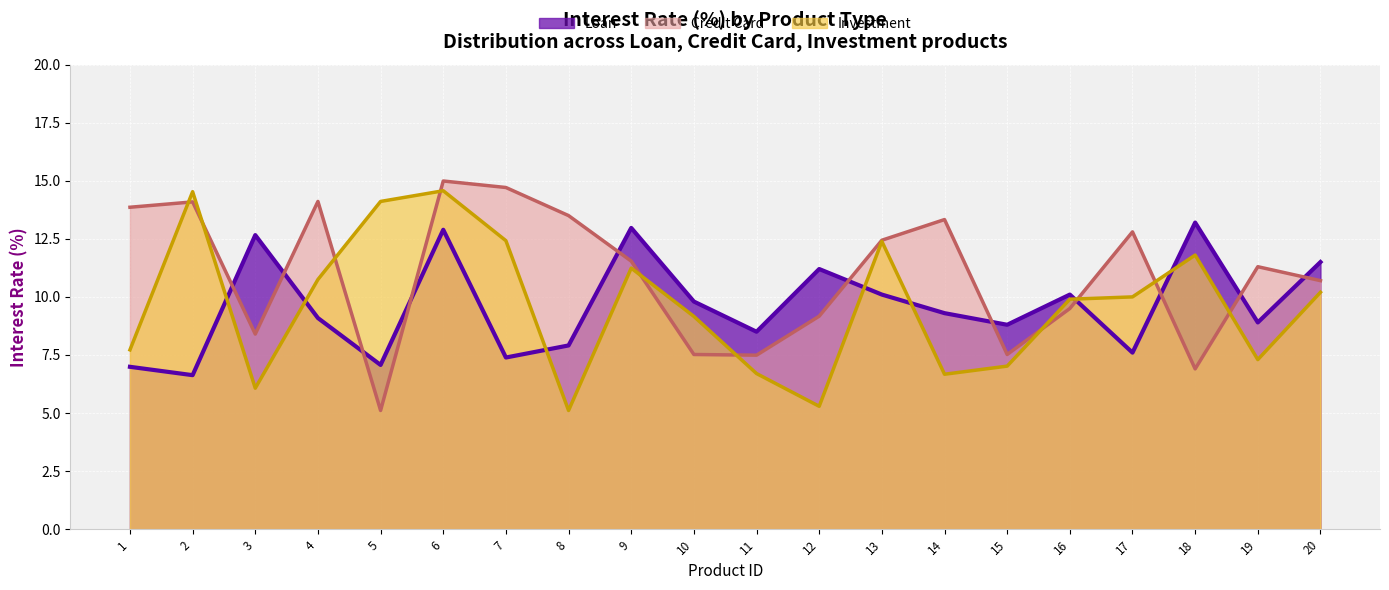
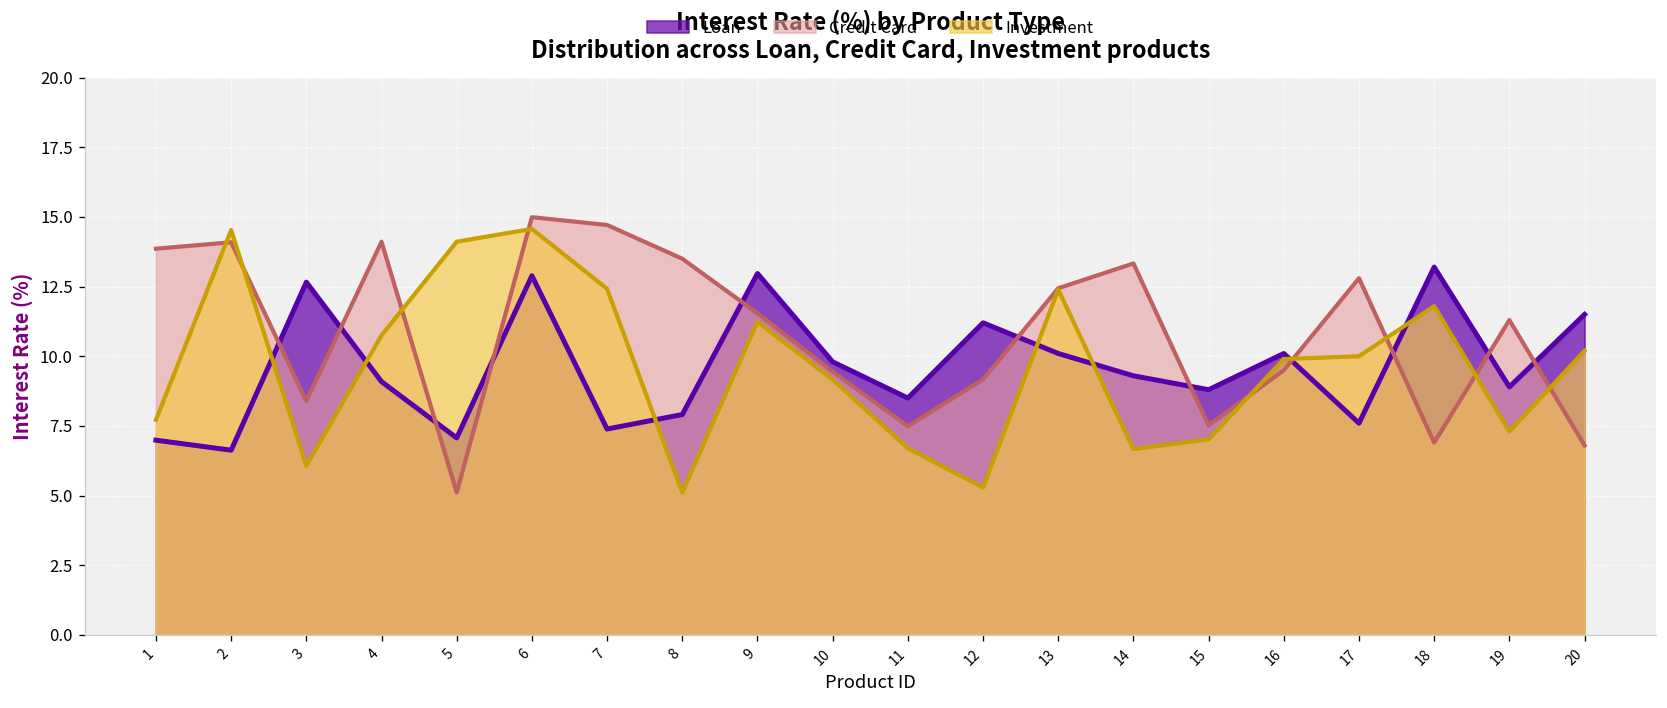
  {
    "Loan": {
      "1": 7.0,
      "2": 6.6,
      "3": 12.7,
      "4": 9.1,
      "5": 7.1,
      "6": 12.9,
      "7": 7.4,
      "8": 7.9,
      "9": 13.0,
      "10": 9.8,
      "11": 8.5,
      "12": 11.2,
      "13": 10.1,
      "14": 9.3,
      "15": 8.8,
      "16": 10.1,
      "17": 7.6,
      "18": 13.2,
      "19": 8.9,
      "20": 11.5
    },
    "Credit Card": {
      "1": 13.9,
      "2": 14.1,
      "3": 8.4,
      "4": 14.1,
      "5": 5.1,
      "6": 15.0,
      "7": 14.7,
      "8": 13.5,
      "9": 11.5,
-     "10": 7.5,
+     "10": 9.5,
      "11": 7.5,
      "12": 9.2,
      "14": 13.3,
      "15": 7.5,
      "16": 9.5,
      "17": 12.8,
      "18": 6.9,
      "19": 11.3,
-     "20": 10.7
+     "20": 6.8
    },
    "Investment": {
      "1": 7.7,
      "2": 14.5,
      "3": 6.1,
      "4": 10.8,
      "5": 14.1,
      "6": 14.6,
      "7": 12.4,
      "8": 5.1,
      "9": 11.2,
      "10": 9.2,
      "11": 6.7,
      "12": 5.3,
      "14": 6.7,
      "15": 7.0,
      "16": 9.9,
      "17": 10.0,
      "18": 11.8,
      "19": 7.3,
      "20": 10.2
    }
  }
